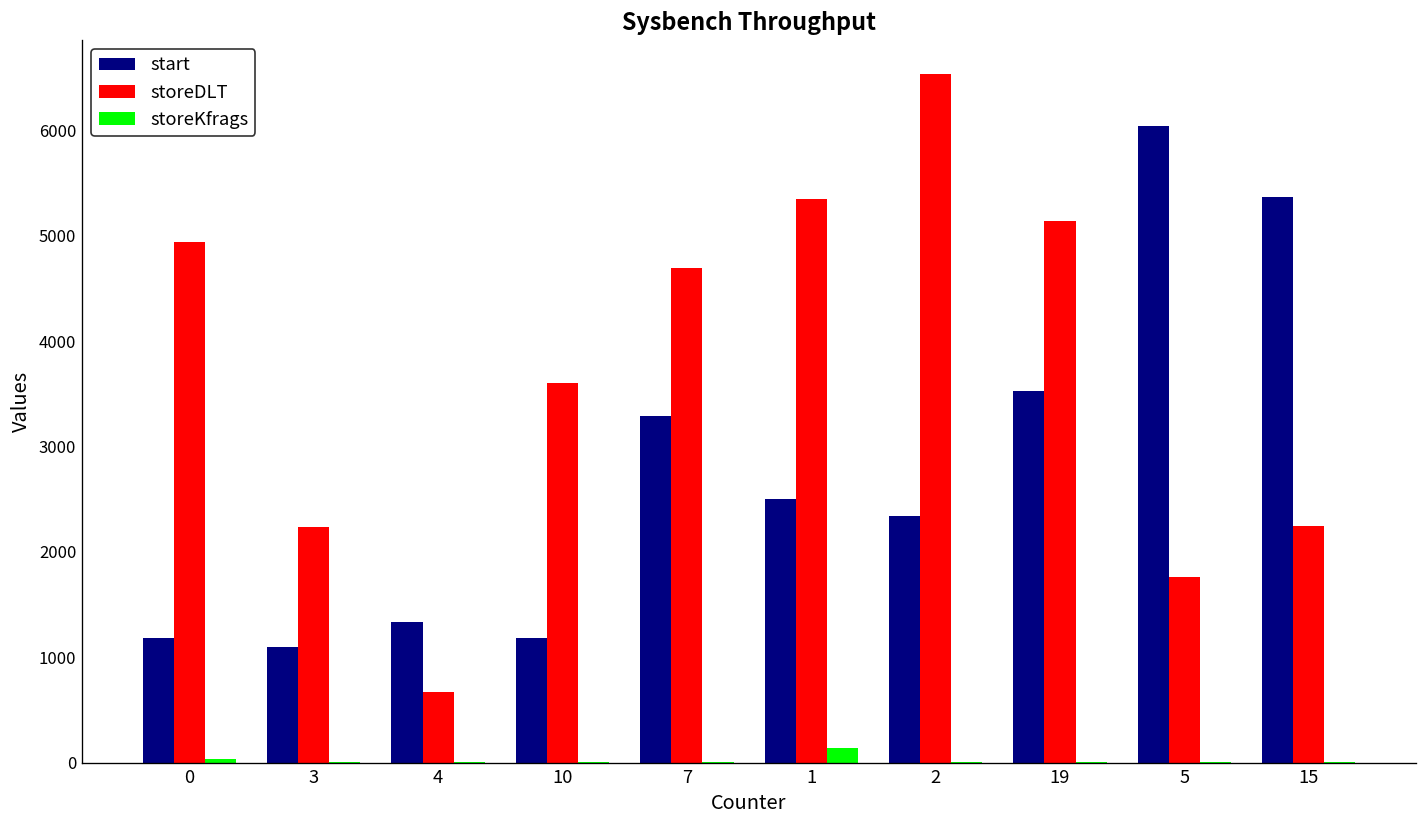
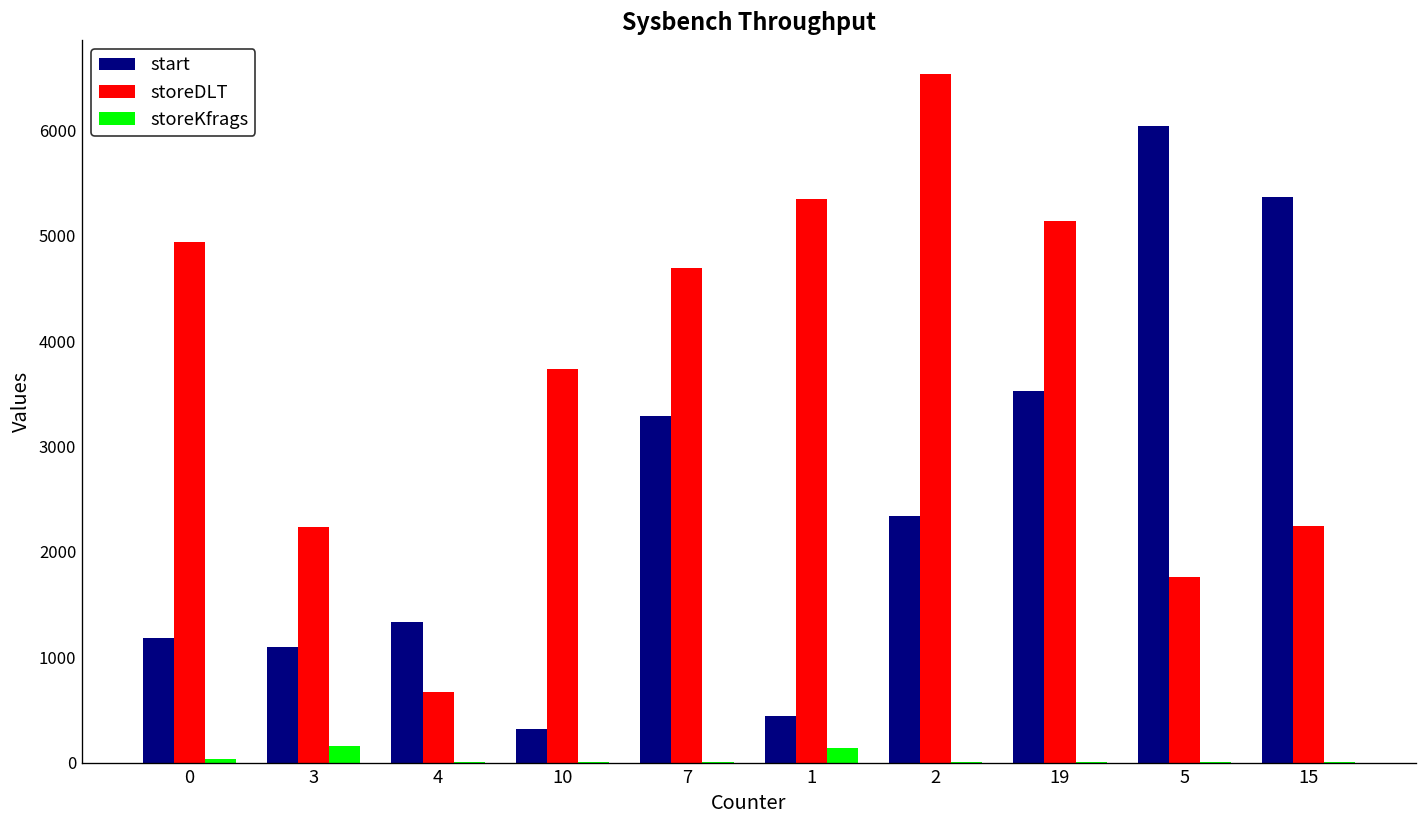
  {
    "start": {
      "0": 1200,
      "3": 1100,
      "4": 1300,
-     "10": 1200,
+     "10": 300,
      "7": 3300,
-     "1": 2500,
+     "1": 400,
      "2": 2300,
      "19": 3500,
      "5": 6000,
      "15": 5400
    },
    "storeDLT": {
      "0": 4900,
      "3": 2200,
      "4": 700,
-     "10": 3600,
+     "10": 3700,
      "7": 4700,
      "1": 5300,
      "2": 6500,
      "19": 5100,
      "5": 1800,
      "15": 2200
    },
    "storeKfrags": {
      "0": 0,
-     "3": 0,
+     "3": 200,
      "1": 100
    }
  }
